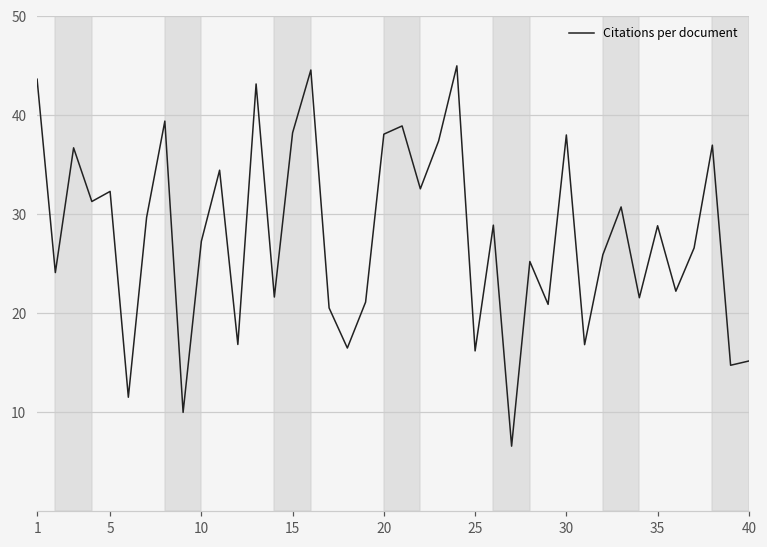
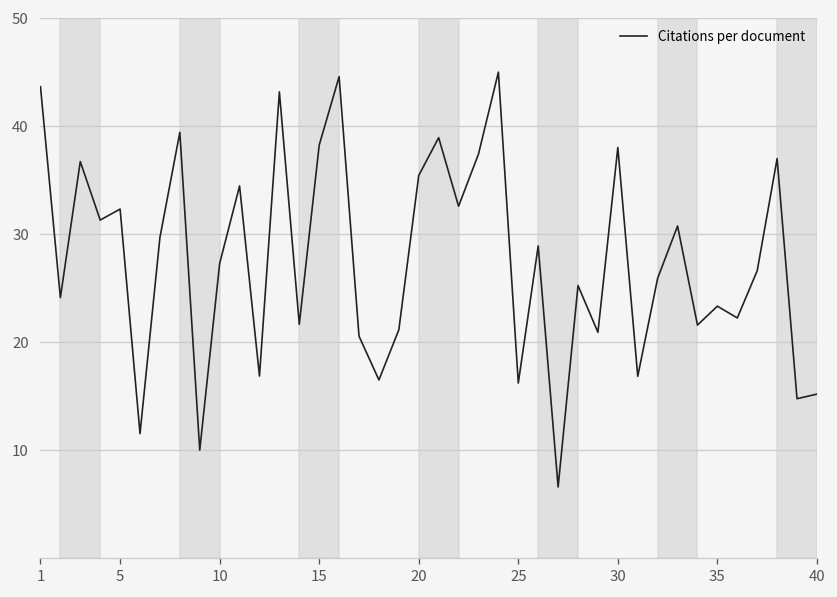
  {
    "1": 44,
    "5": 32,
    "10": 27,
    "15": 38,
-   "20": 38,
+   "20": 35,
    "25": 16,
    "30": 38,
-   "35": 29,
+   "35": 23,
    "40": 15
  }
